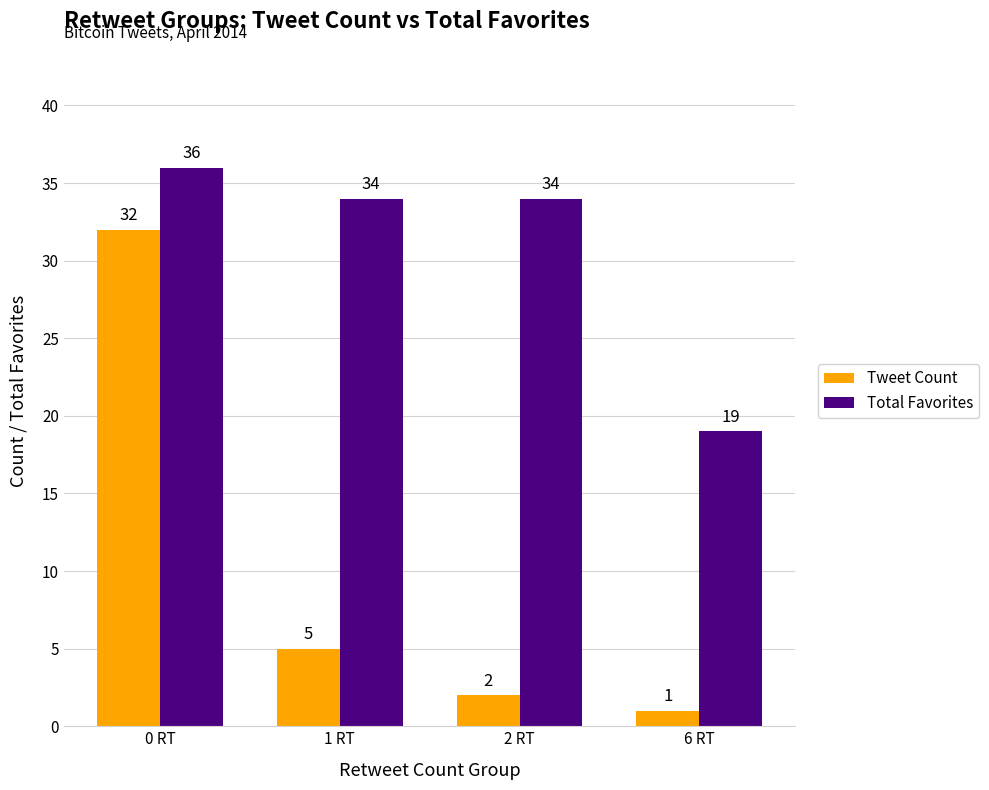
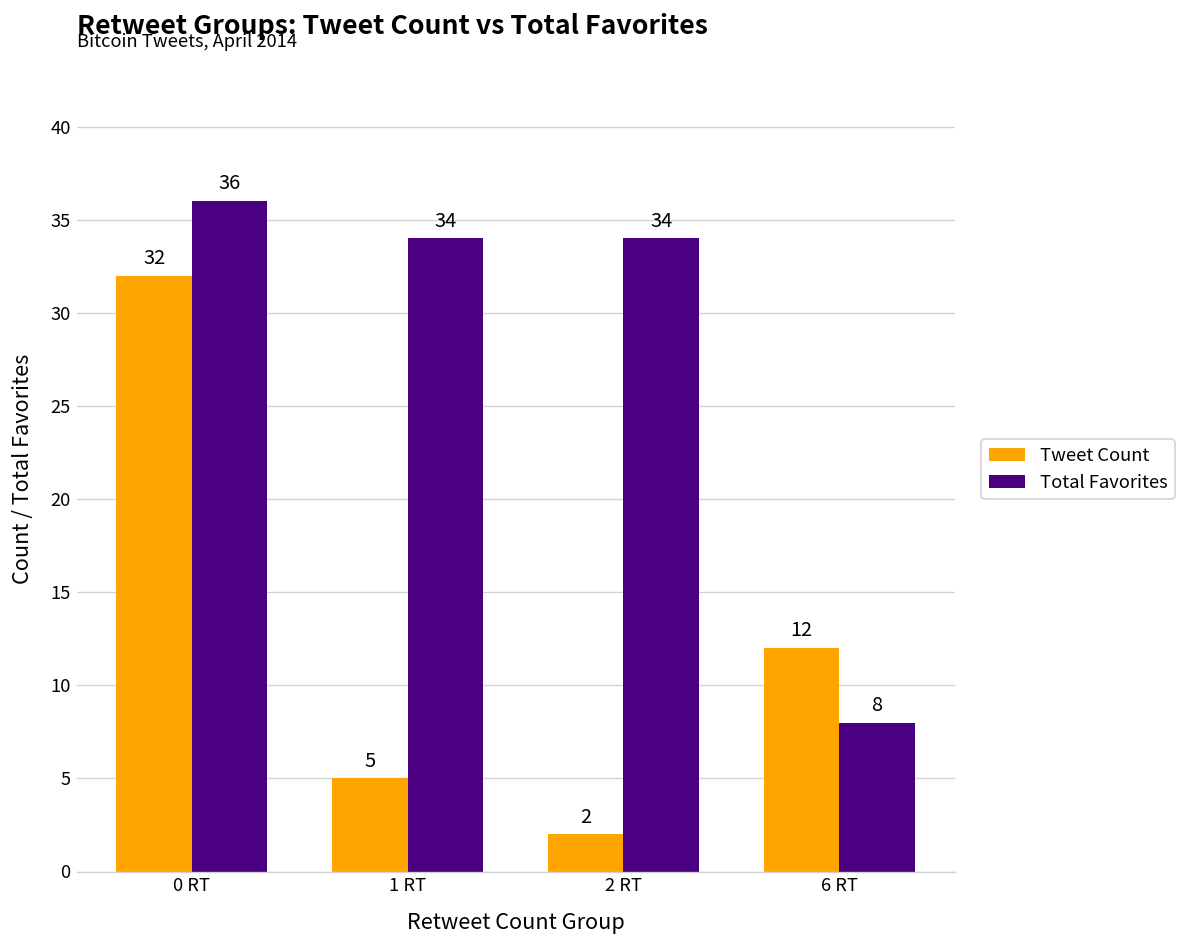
  {
    "Tweet Count": {
      "0 RT": 32,
      "1 RT": 5,
      "2 RT": 2,
-     "6 RT": 1
+     "6 RT": 12
    },
    "Total Favorites": {
      "0 RT": 36,
      "1 RT": 34,
      "2 RT": 34,
-     "6 RT": 19
+     "6 RT": 8
    }
  }
